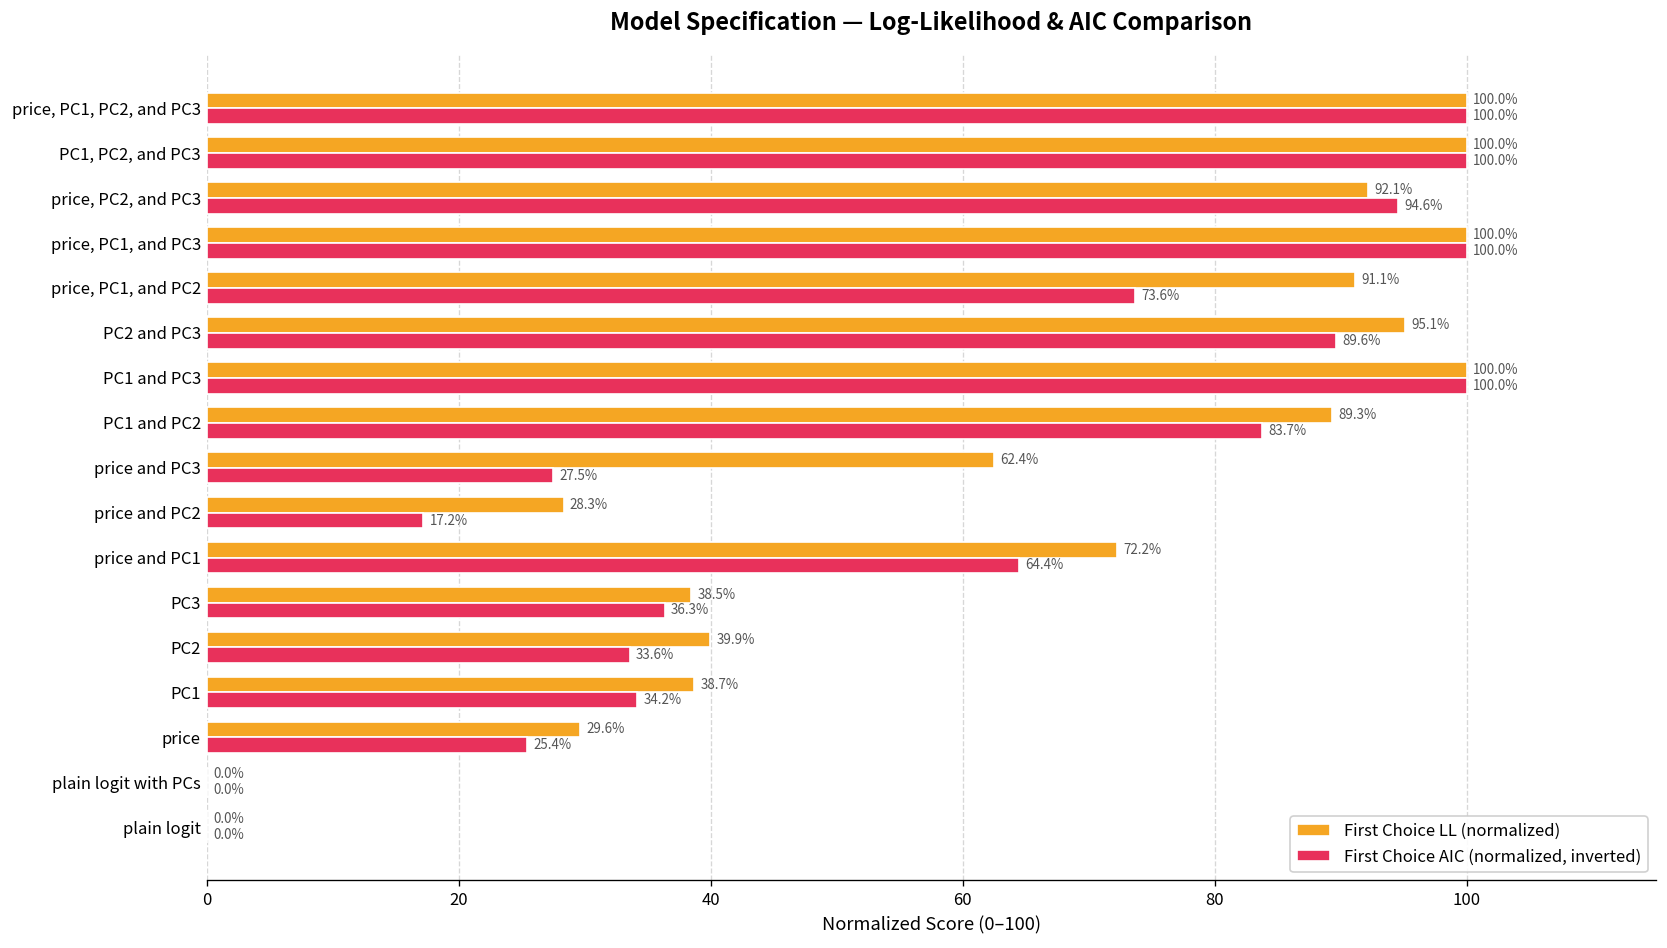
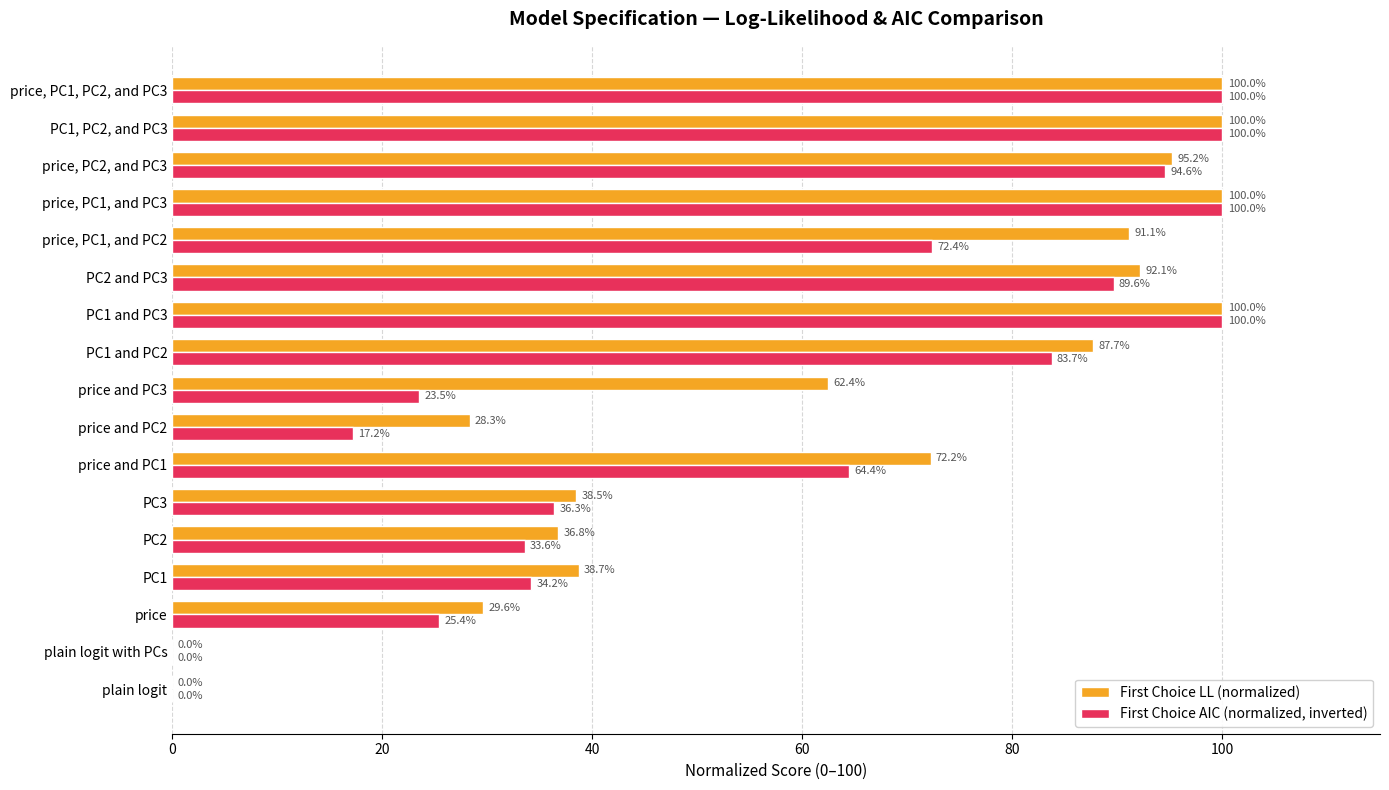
  {
    "First Choice LL (normalized)": {
      "price, PC1, PC2, and PC3": "100.0%",
      "PC1, PC2, and PC3": "100.0%",
-     "price, PC2, and PC3": "92.1%",
+     "price, PC2, and PC3": "95.2%",
      "price, PC1, and PC3": "100.0%",
      "price, PC1, and PC2": "91.1%",
-     "PC2 and PC3": "95.1%",
+     "PC2 and PC3": "92.1%",
      "PC1 and PC3": "100.0%",
-     "PC1 and PC2": "89.3%",
+     "PC1 and PC2": "87.7%",
      "price and PC3": "62.4%",
      "price and PC2": "28.3%",
      "price and PC1": "72.2%",
      "PC3": "38.5%",
-     "PC2": "39.9%",
+     "PC2": "36.8%",
      "PC1": "38.7%",
      "price": "29.6%",
      "plain logit with PCs": "0.0%",
      "plain logit": "0.0%"
    },
    "First Choice AIC (normalized, inverted)": {
      "price, PC1, PC2, and PC3": "100.0%",
      "PC1, PC2, and PC3": "100.0%",
      "price, PC2, and PC3": "94.6%",
      "price, PC1, and PC3": "100.0%",
-     "price, PC1, and PC2": "73.6%",
+     "price, PC1, and PC2": "72.4%",
      "PC2 and PC3": "89.6%",
      "PC1 and PC3": "100.0%",
      "PC1 and PC2": "83.7%",
-     "price and PC3": "27.5%",
+     "price and PC3": "23.5%",
      "price and PC2": "17.2%",
      "price and PC1": "64.4%",
      "PC3": "36.3%",
      "PC2": "33.6%",
      "PC1": "34.2%",
      "price": "25.4%",
      "plain logit with PCs": "0.0%",
      "plain logit": "0.0%"
    }
  }
